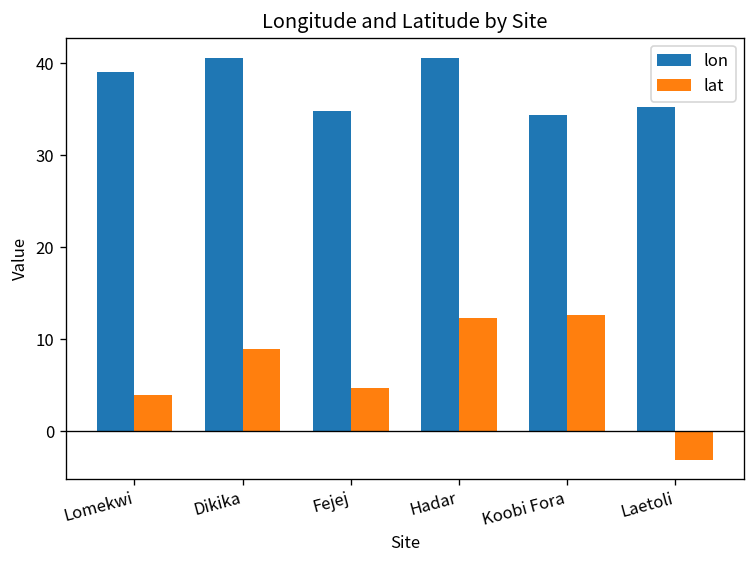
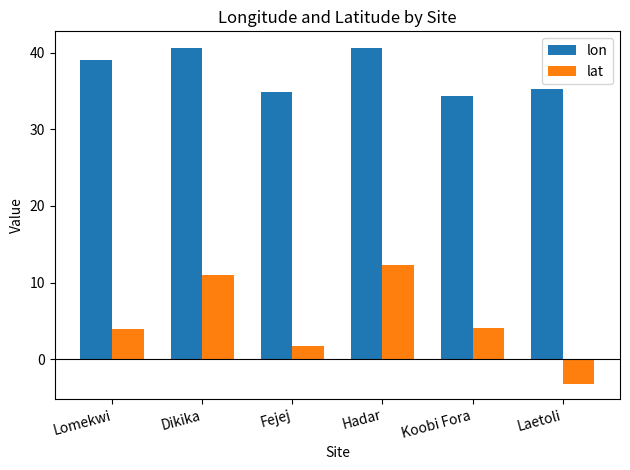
  {
    "lon": {
      "Lomekwi": 39,
      "Dikika": 41,
      "Fejej": 35,
      "Hadar": 41,
      "Koobi Fora": 34,
      "Laetoli": 35
    },
    "lat": {
      "Lomekwi": 4,
-     "Dikika": 9,
-     "Fejej": 5,
+     "Dikika": 11,
+     "Fejej": 2,
      "Hadar": 12,
-     "Koobi Fora": 13,
+     "Koobi Fora": 4,
      "Laetoli": -3
    }
  }
